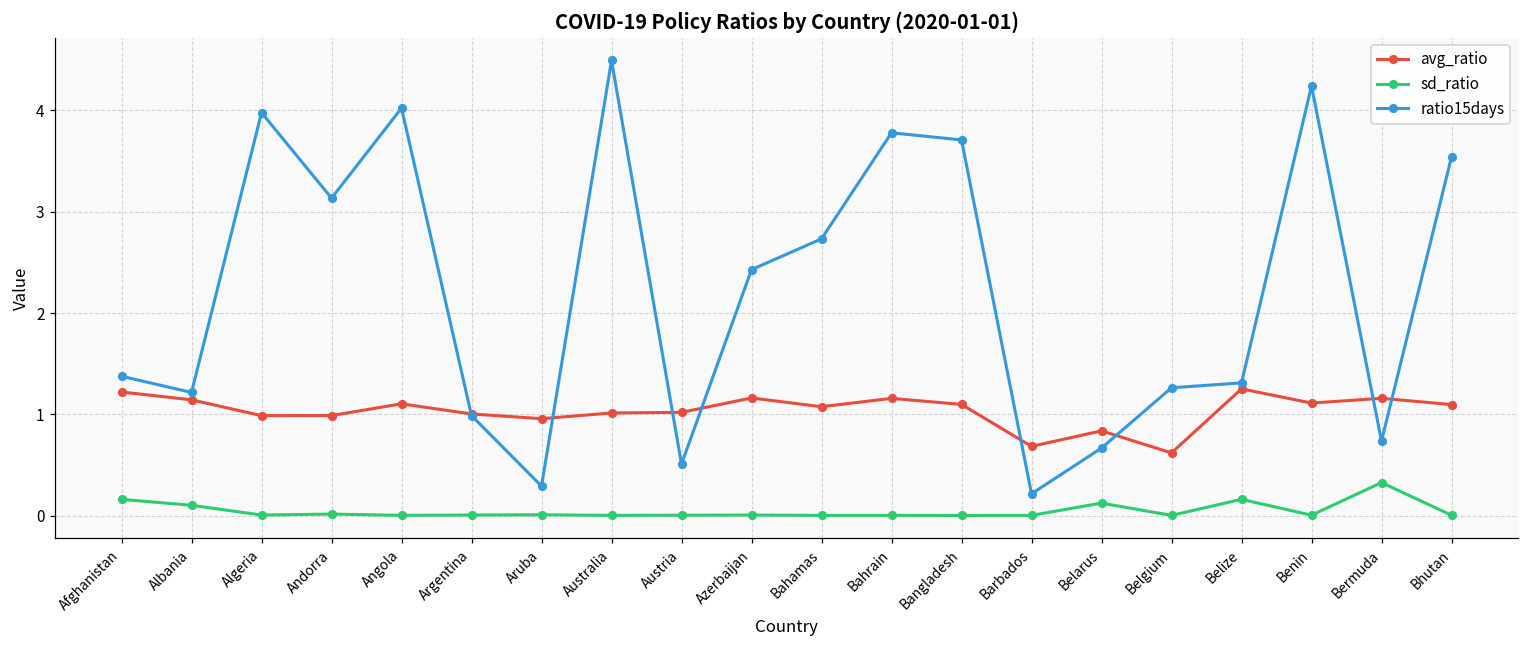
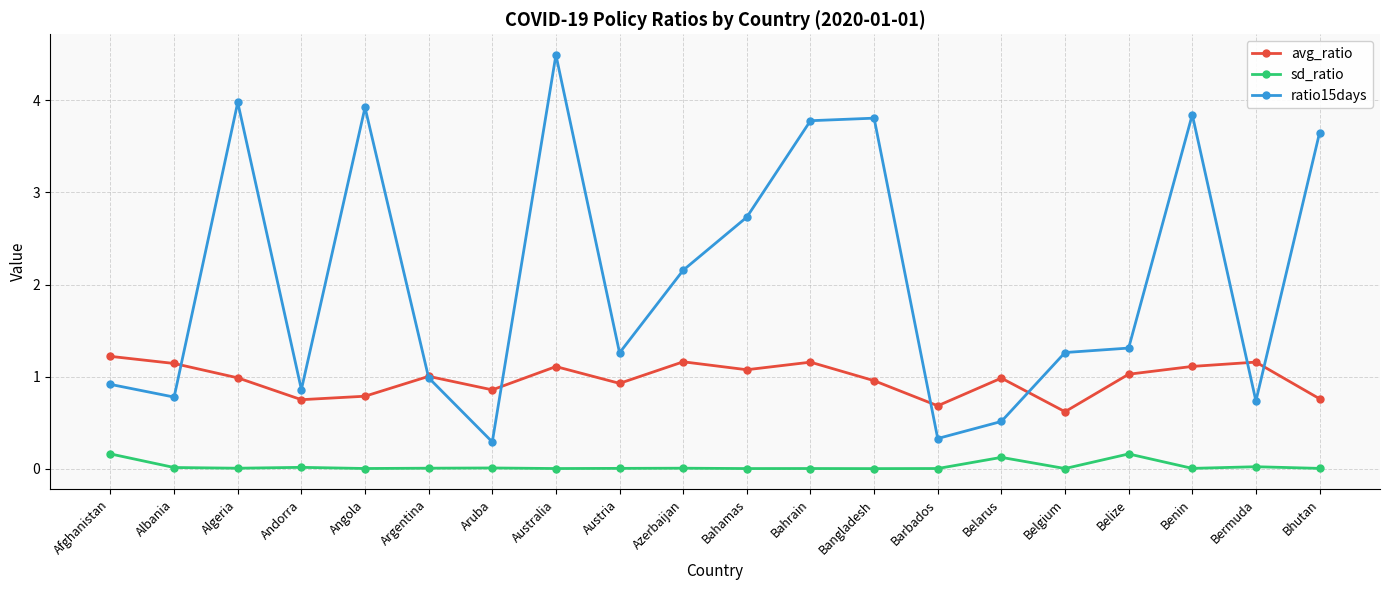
  {
    "avg_ratio": {
      "Afghanistan": 1.2,
      "Albania": 1.1,
      "Algeria": 1.0,
-     "Andorra": 1.0,
-     "Angola": 1.1,
-     "Aruba": 1.0,
-     "Australia": 1.0,
-     "Austria": 1.0,
+     "Andorra": 0.8,
+     "Angola": 0.8,
+     "Aruba": 0.9,
+     "Australia": 1.1,
+     "Austria": 0.9,
      "Azerbaijan": 1.2,
      "Bahamas": 1.1,
      "Bahrain": 1.2,
-     "Bangladesh": 1.1,
+     "Bangladesh": 1.0,
      "Barbados": 0.7,
-     "Belarus": 0.8,
+     "Belarus": 1.0,
      "Belgium": 0.6,
-     "Belize": 1.3,
+     "Belize": 1.0,
      "Benin": 1.1,
      "Bermuda": 1.2,
-     "Bhutan": 1.1
+     "Bhutan": 0.8
    },
    "sd_ratio": {
      "Afghanistan": 0.2,
-     "Albania": 0.1,
+     "Albania": 0.0,
      "Algeria": 0.0,
      "Andorra": 0.0,
      "Angola": 0.0,
      "Argentina": 0.0,
      "Aruba": 0.0,
      "Australia": 0.0,
      "Austria": 0.0,
      "Azerbaijan": 0.0,
      "Bahamas": 0.0,
      "Bahrain": 0.0,
      "Bangladesh": 0.0,
      "Barbados": 0.0,
      "Belarus": 0.1,
      "Belgium": 0.0,
      "Belize": 0.2,
      "Benin": 0.0,
-     "Bermuda": 0.3,
+     "Bermuda": 0.0,
      "Bhutan": 0.0
    },
    "ratio15days": {
-     "Afghanistan": 1.4,
-     "Albania": 1.2,
+     "Afghanistan": 0.9,
+     "Albania": 0.8,
      "Algeria": 4.0,
-     "Andorra": 3.1,
-     "Angola": 4.0,
+     "Andorra": 0.9,
+     "Angola": 3.9,
      "Aruba": 0.3,
      "Australia": 4.5,
-     "Austria": 0.5,
-     "Azerbaijan": 2.4,
+     "Austria": 1.3,
+     "Azerbaijan": 2.2,
      "Bahamas": 2.7,
      "Bahrain": 3.8,
-     "Bangladesh": 3.7,
-     "Barbados": 0.2,
-     "Belarus": 0.7,
+     "Bangladesh": 3.8,
+     "Barbados": 0.3,
+     "Belarus": 0.5,
      "Belgium": 1.3,
      "Belize": 1.3,
-     "Benin": 4.2,
+     "Benin": 3.8,
      "Bermuda": 0.7,
-     "Bhutan": 3.5
+     "Bhutan": 3.6
    }
  }
